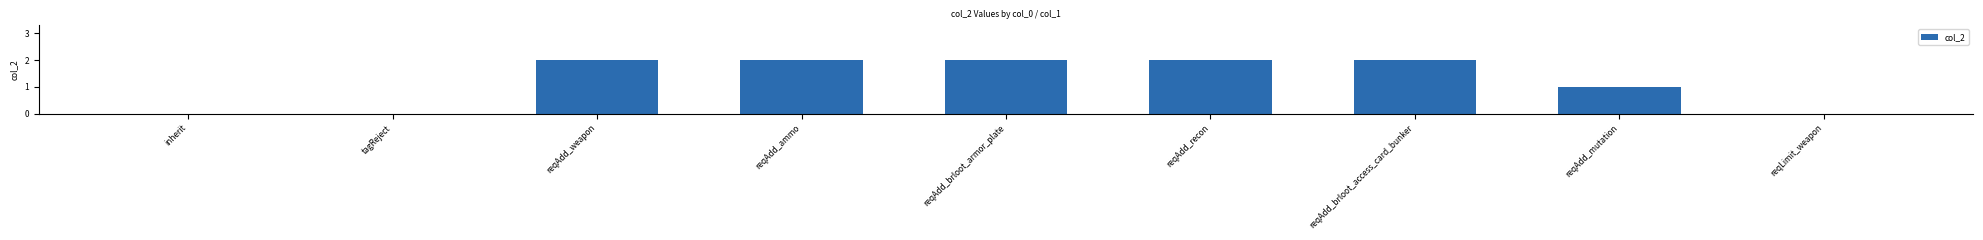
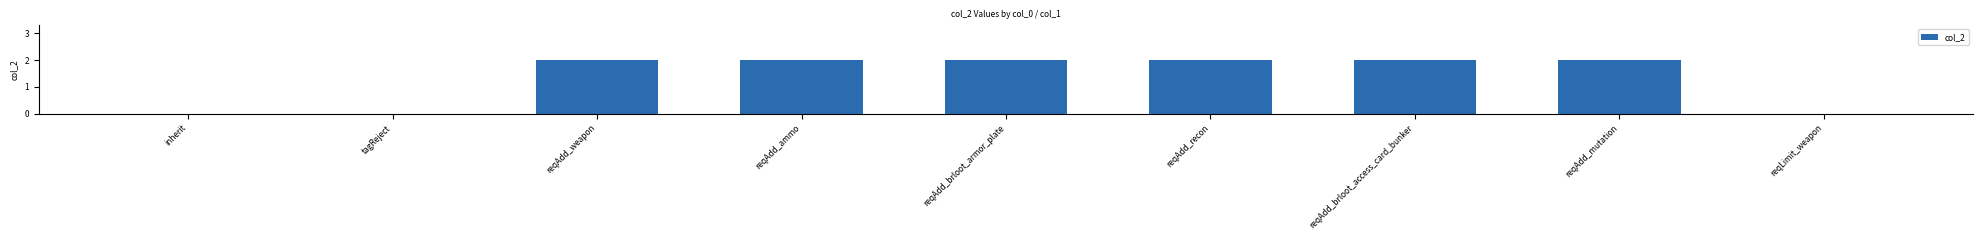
  {
    "inherit": 0,
    "tagReject": 0,
    "reqAdd_weapon": 2,
    "reqAdd_ammo": 2,
    "reqAdd_brloot_armor_plate": 2,
    "reqAdd_recon": 2,
    "reqAdd_brloot_access_card_bunker": 2,
-   "reqAdd_mutation": 1,
+   "reqAdd_mutation": 2,
    "reqLimit_weapon": 0
  }
